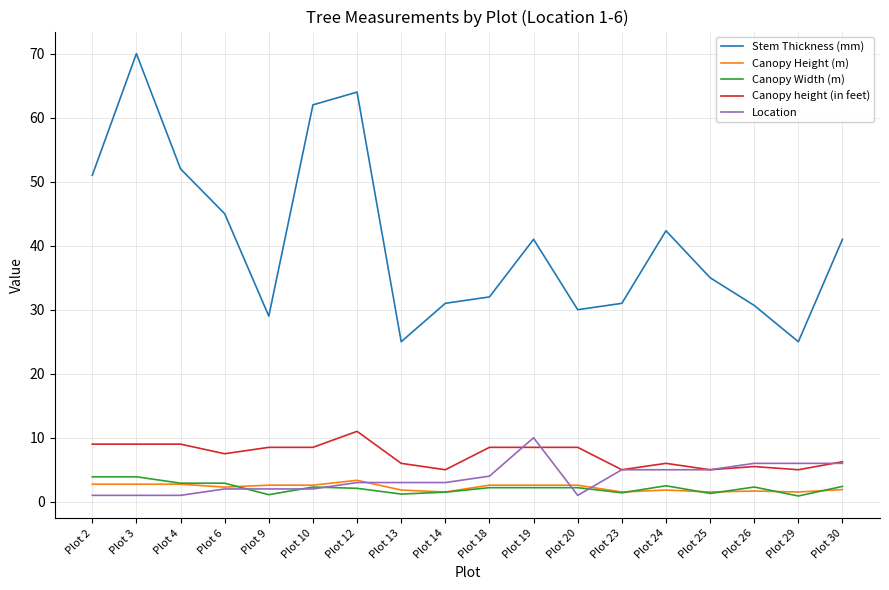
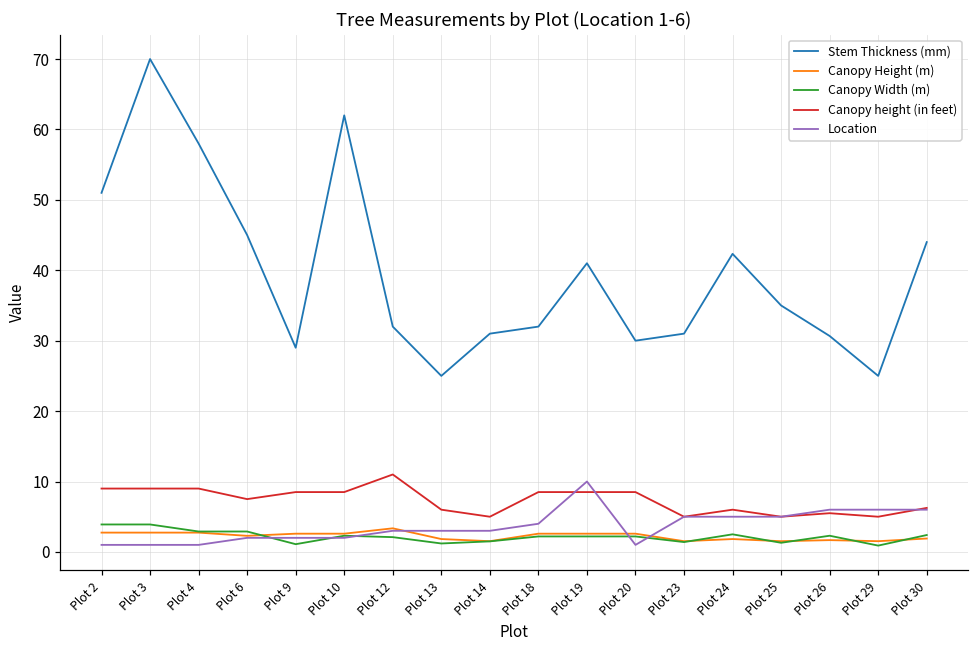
  {
    "Stem Thickness (mm)": {
      "Plot 2": 51,
      "Plot 3": 70,
-     "Plot 4": 52,
+     "Plot 4": 58,
      "Plot 6": 45,
      "Plot 9": 29,
      "Plot 10": 62,
-     "Plot 12": 64,
+     "Plot 12": 32,
      "Plot 13": 25,
      "Plot 14": 31,
      "Plot 18": 32,
      "Plot 19": 41,
      "Plot 20": 30,
      "Plot 23": 31,
      "Plot 24": 42,
      "Plot 25": 35,
      "Plot 26": 31,
      "Plot 29": 25,
-     "Plot 30": 41
+     "Plot 30": 44
    },
    "Canopy Height (m)": {
      "Plot 2": 3,
      "Plot 3": 3,
      "Plot 9": 3,
      "Plot 13": 2,
      "Plot 24": 2,
      "Plot 26": 2,
      "Plot 29": 2,
      "Plot 30": 2
    },
    "Canopy Width (m)": {
      "Plot 2": 4,
      "Plot 3": 4,
      "Plot 6": 3,
      "Plot 9": 1,
      "Plot 12": 2,
      "Plot 13": 1,
      "Plot 24": 3,
      "Plot 26": 2,
      "Plot 29": 1,
      "Plot 30": 2
    },
    "Canopy height (in feet)": {
      "Plot 2": 9,
      "Plot 3": 9,
      "Plot 4": 9,
      "Plot 6": 8,
      "Plot 9": 9,
      "Plot 10": 9,
      "Plot 12": 11,
      "Plot 13": 6,
      "Plot 14": 5,
      "Plot 18": 9,
      "Plot 19": 9,
      "Plot 20": 9,
      "Plot 24": 6,
      "Plot 26": 6,
      "Plot 29": 5
    },
    "Location": {
      "Plot 2": 1,
      "Plot 3": 1,
      "Plot 4": 1,
      "Plot 9": 2,
      "Plot 13": 3,
      "Plot 14": 3,
      "Plot 18": 4,
      "Plot 19": 10,
      "Plot 20": 1,
      "Plot 24": 5,
      "Plot 26": 6,
      "Plot 29": 6
    }
  }
